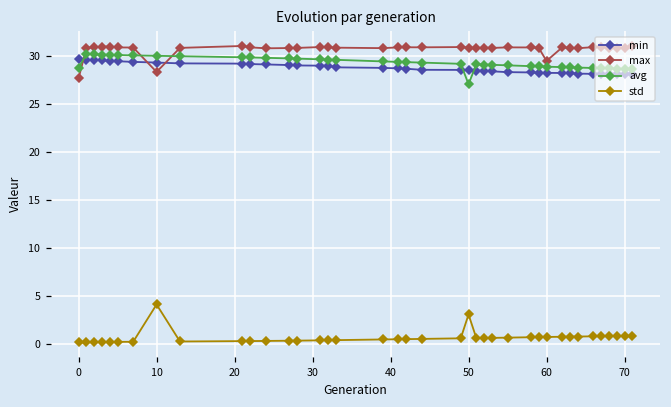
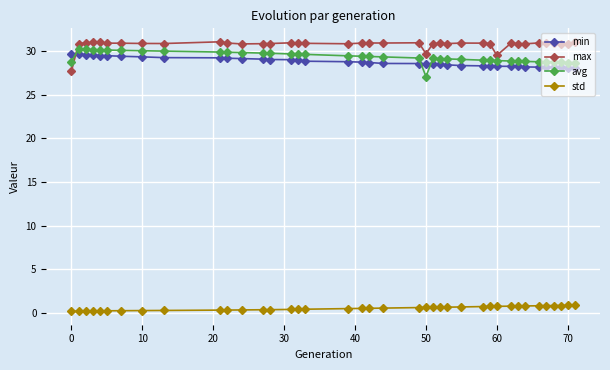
  {
    "min": {
      "0": 30,
      "10": 29,
      "50": 29,
      "60": 28
    },
    "max": {
      "0": 28,
-     "10": 28,
-     "50": 31,
+     "10": 31,
+     "50": 30,
      "60": 30
    },
    "avg": {
      "0": 29,
      "10": 30,
      "50": 27,
      "60": 29
    },
    "std": {
      "0": 0,
-     "10": 4,
-     "50": 3,
+     "10": 0,
+     "50": 1,
      "60": 1,
      "70": 1
    }
  }
